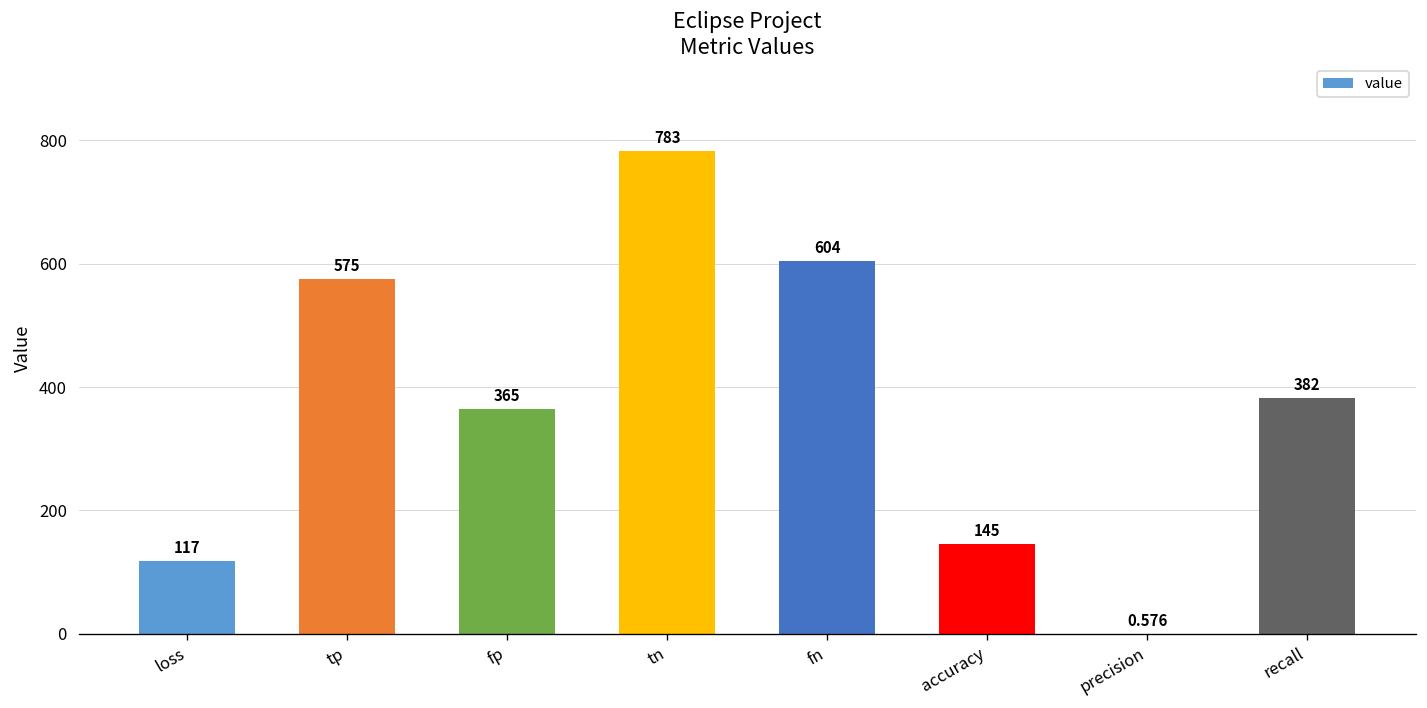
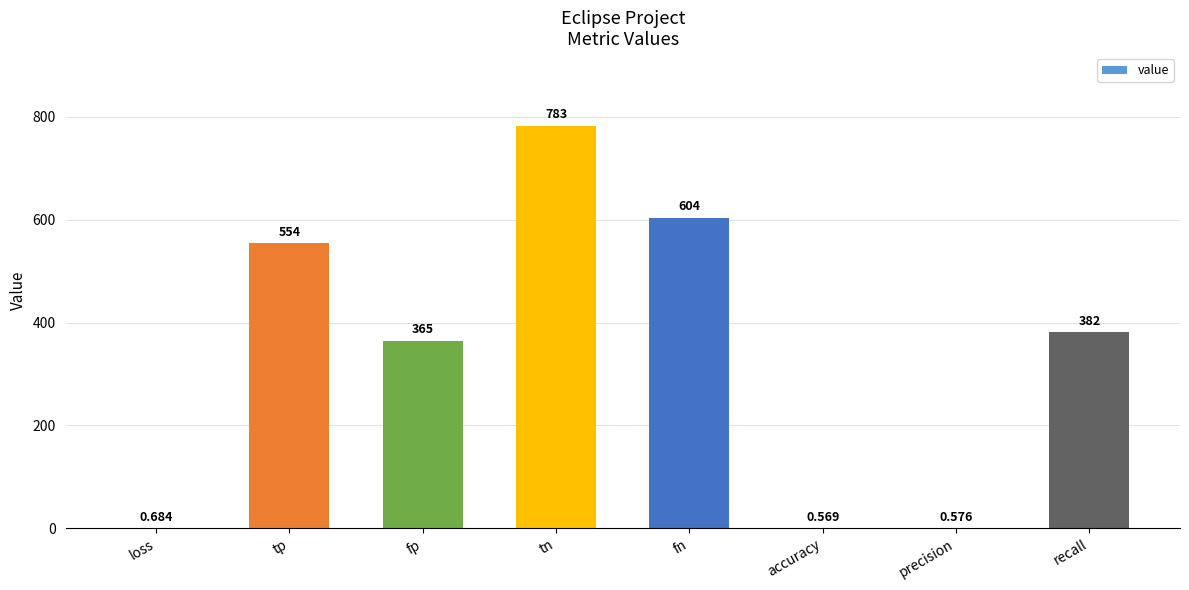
  {
-   "loss": 117,
-   "tp": 575,
+   "loss": 0.684,
+   "tp": 554,
    "fp": 365,
    "tn": 783,
    "fn": 604,
-   "accuracy": 145,
+   "accuracy": 0.569,
    "precision": 0.576,
    "recall": 382
  }
